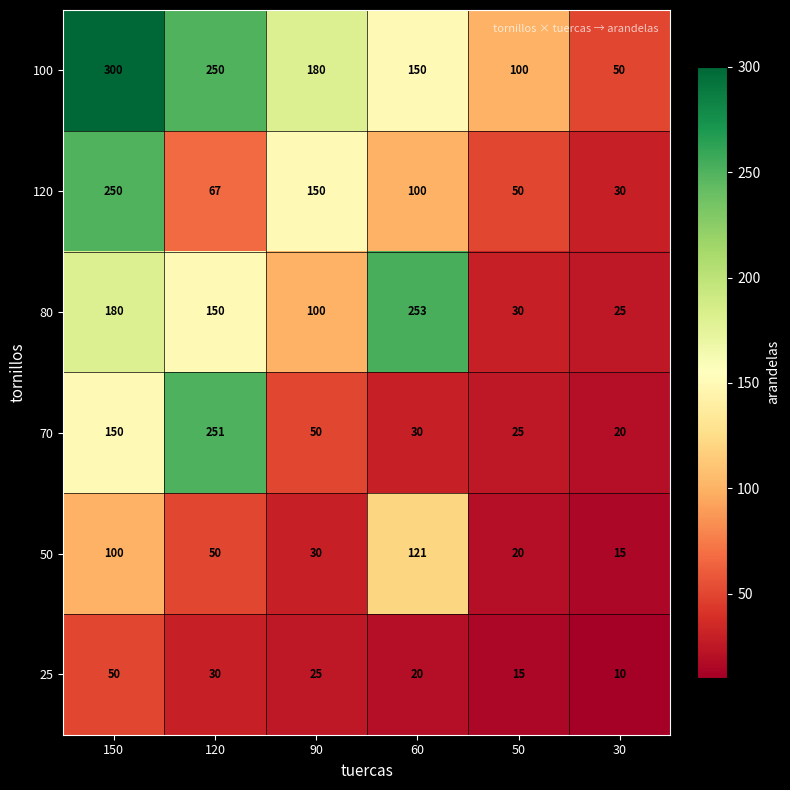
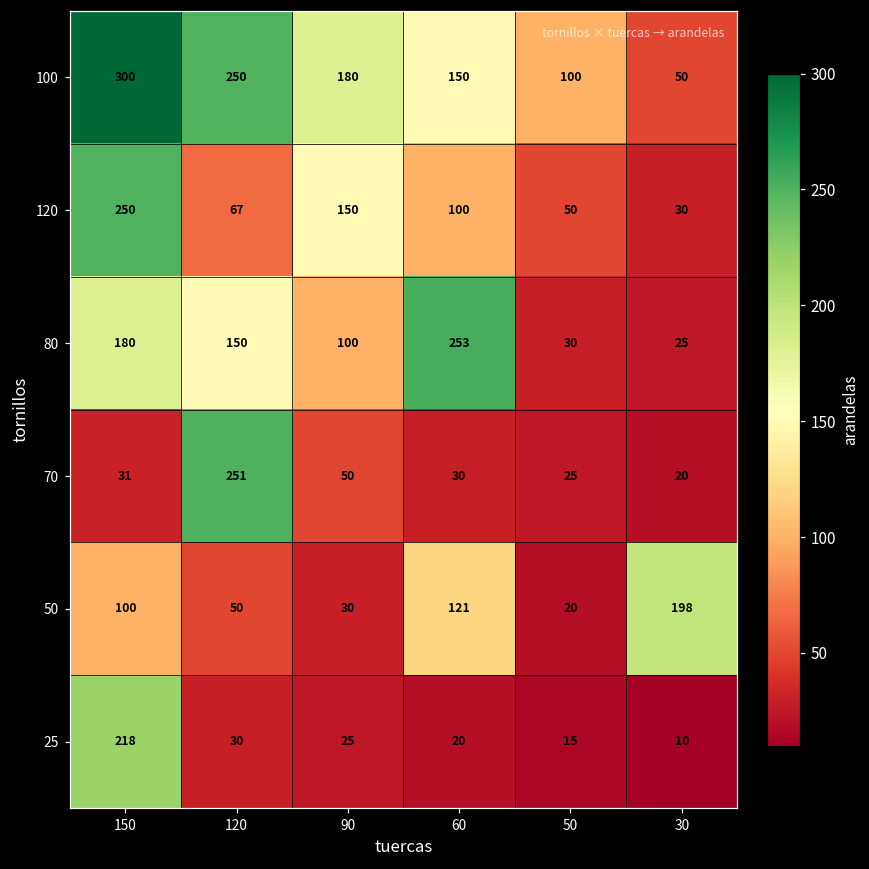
  {
    "100": {
      "150": 300,
      "120": 250,
      "90": 180,
      "60": 150,
      "50": 100
    },
    "120": {
      "150": 250,
      "120": 67,
      "90": 150,
      "60": 100,
      "50": 50,
      "30": 30
    },
    "80": {
      "150": 180,
      "120": 150,
      "90": 100,
      "60": 253,
      "50": 30,
      "30": 25
    },
    "70": {
-     "150": 150,
+     "150": 31,
      "120": 251,
      "90": 50,
      "60": 30,
      "50": 25,
      "30": 20
    },
    "50": {
      "150": 100,
      "120": 50,
      "90": 30,
      "60": 121,
      "50": 20,
-     "30": 15
+     "30": 198
    },
    "25": {
-     "150": 50,
+     "150": 218,
      "120": 30,
      "90": 25,
      "60": 20,
      "50": 15,
      "30": 10
    }
  }
